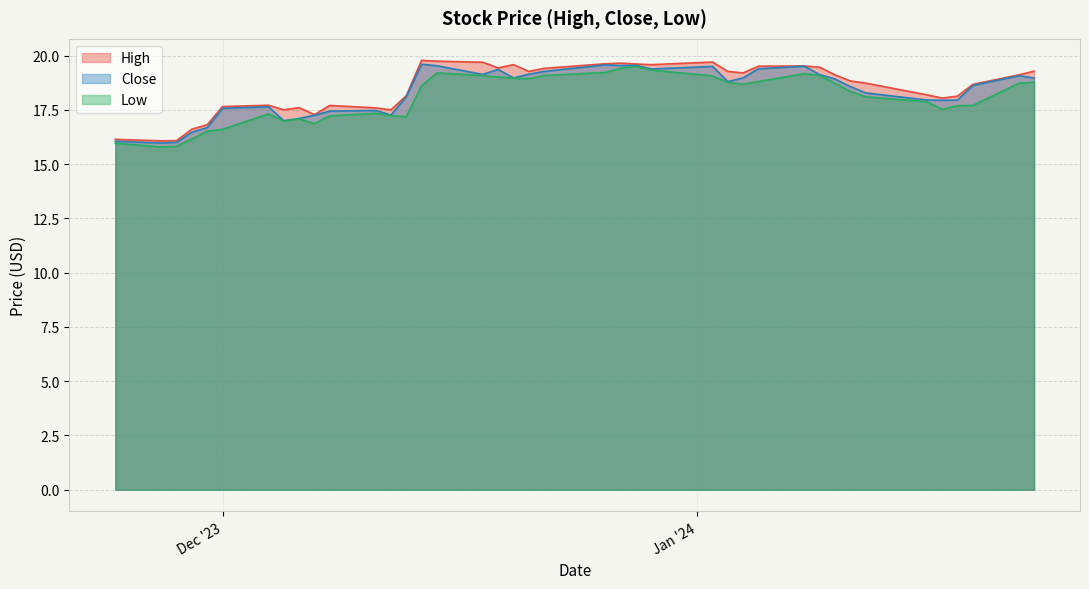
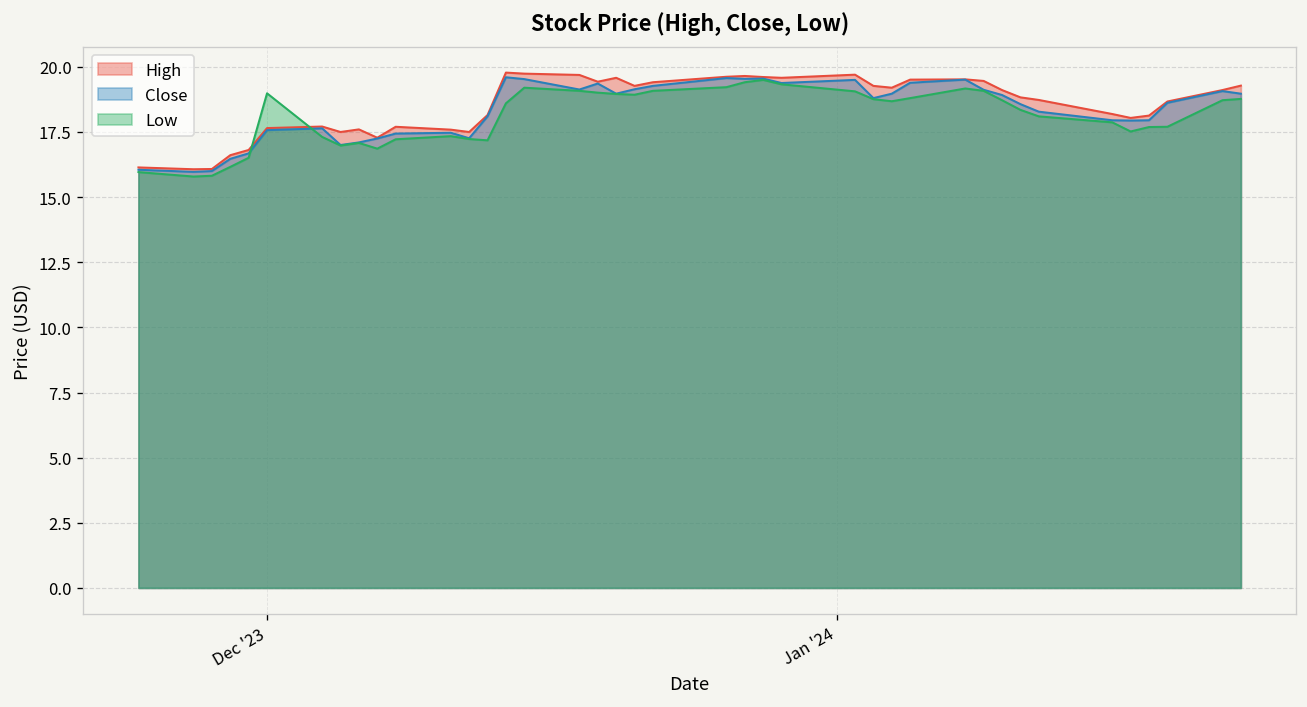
  {
    "Low": {
-     "Dec '23": 16.6
+     "Dec '23": 19.0
    }
  }
